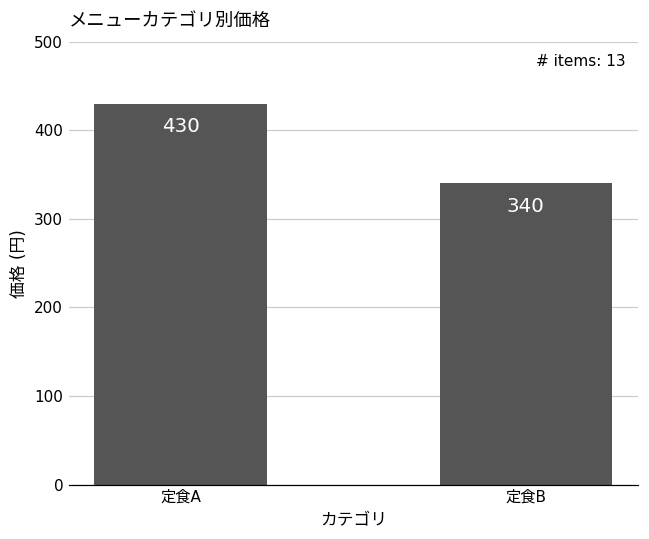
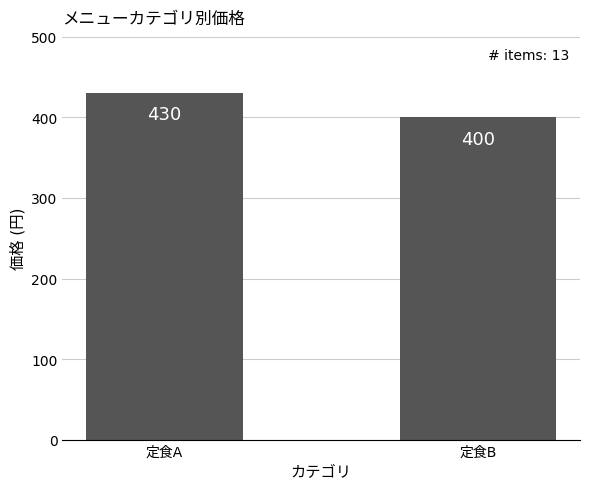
  {
    "定食A": 430,
-   "定食B": 340
+   "定食B": 400
  }
